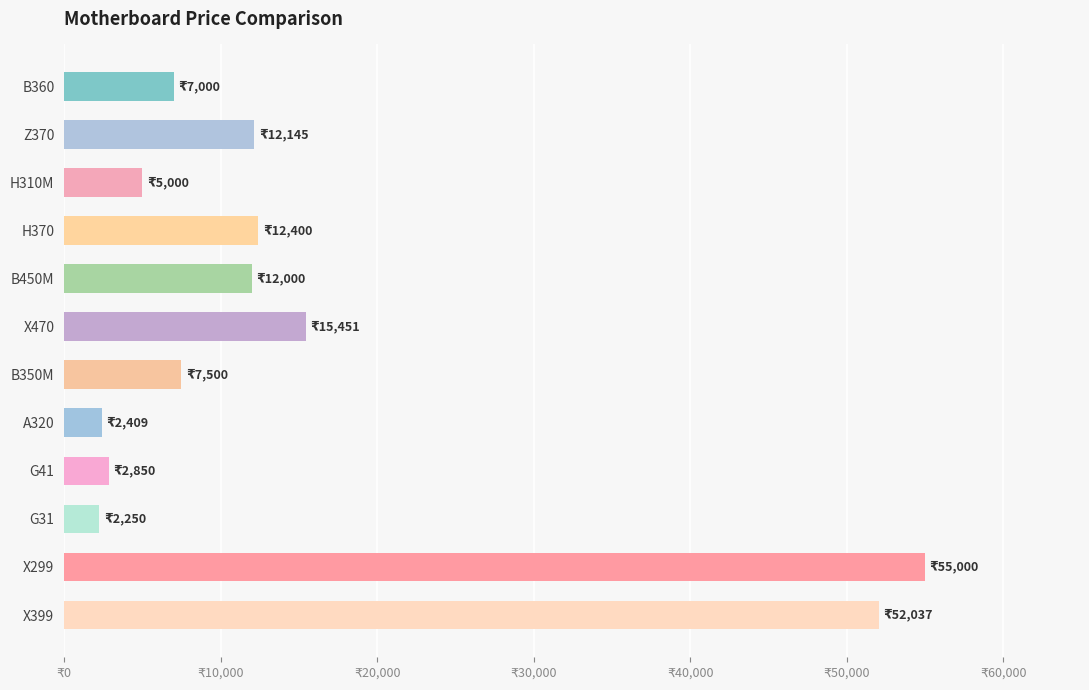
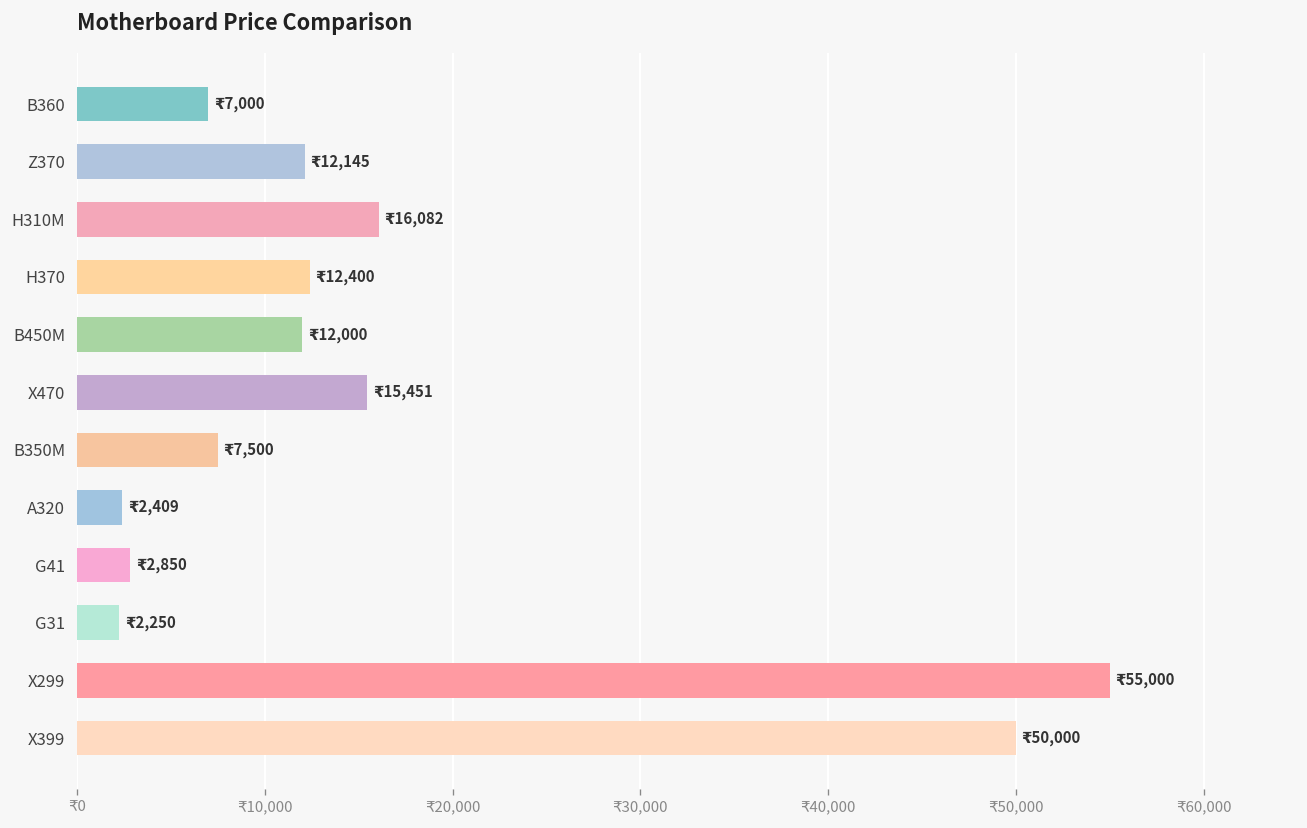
  {
    "B360": "7,000",
    "Z370": "12,145",
-   "H310M": "5,000",
+   "H310M": "16,082",
    "H370": "12,400",
    "B450M": "12,000",
    "X470": "15,451",
    "B350M": "7,500",
    "A320": "2,409",
    "G41": "2,850",
    "G31": "2,250",
    "X299": "55,000",
-   "X399": "52,037"
+   "X399": "50,000"
  }
